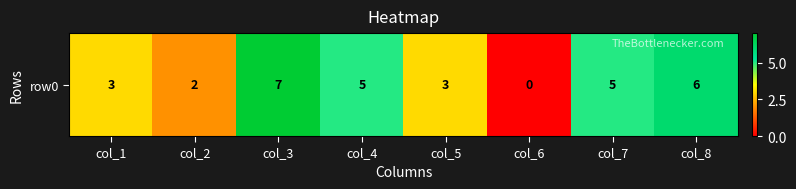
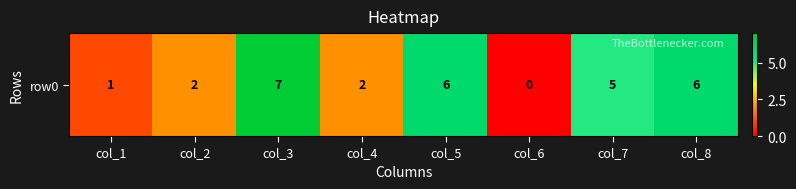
  {
    "row0": {
-     "col_1": 3,
+     "col_1": 1,
      "col_2": 2,
      "col_3": 7,
-     "col_4": 5,
-     "col_5": 3,
+     "col_4": 2,
+     "col_5": 6,
      "col_6": 0,
      "col_7": 5
    }
  }
